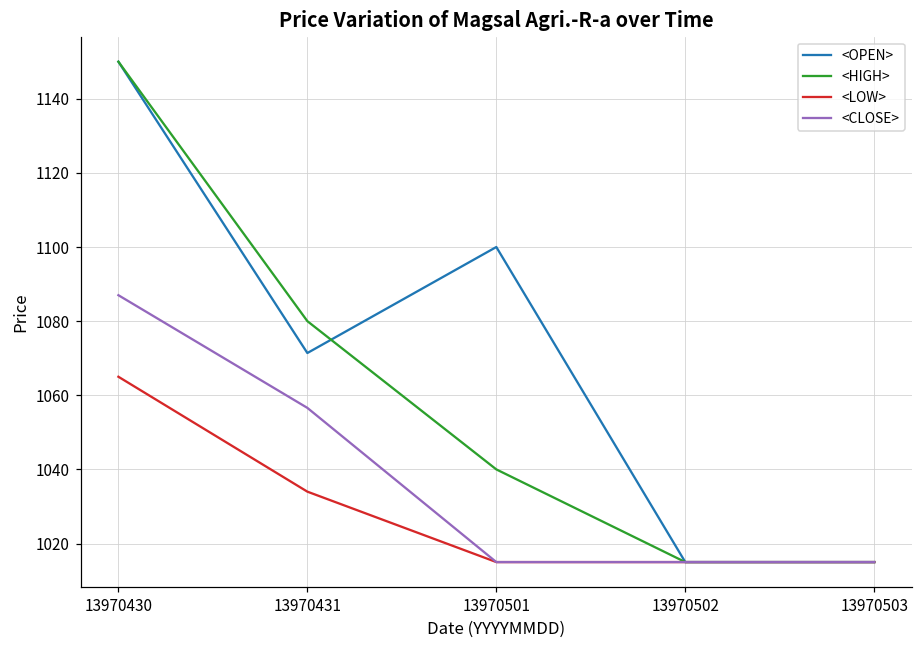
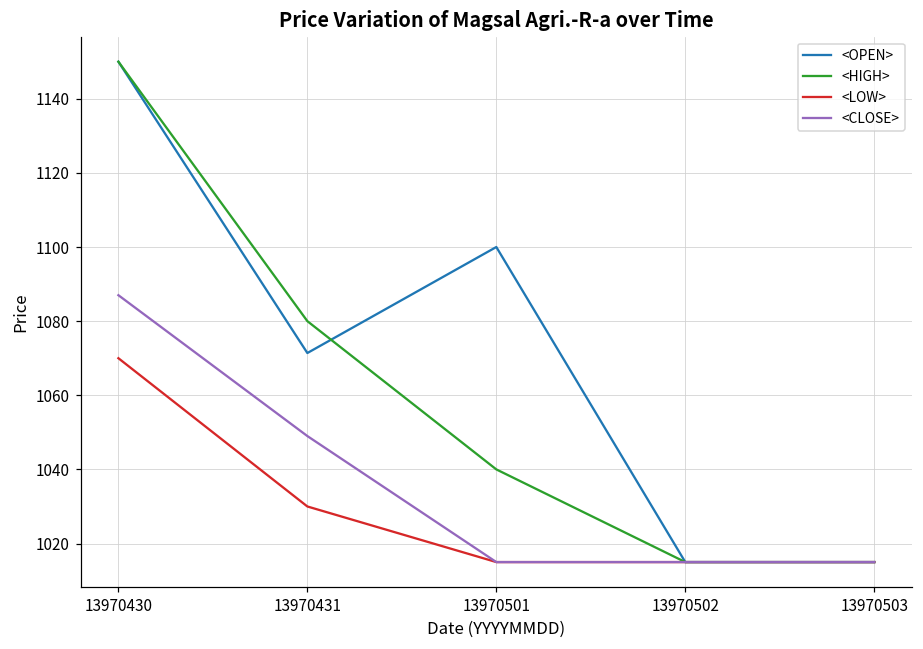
  {
    "<OPEN>": {
      "13970431": 1071,
      "13970501": 1100
    },
    "<HIGH>": {
      "13970431": 1080,
      "13970501": 1040
    },
    "<LOW>": {
-     "13970430": 1065,
-     "13970431": 1034
+     "13970430": 1070,
+     "13970431": 1030
    },
    "<CLOSE>": {
      "13970430": 1087,
-     "13970431": 1057
+     "13970431": 1049
    }
  }
